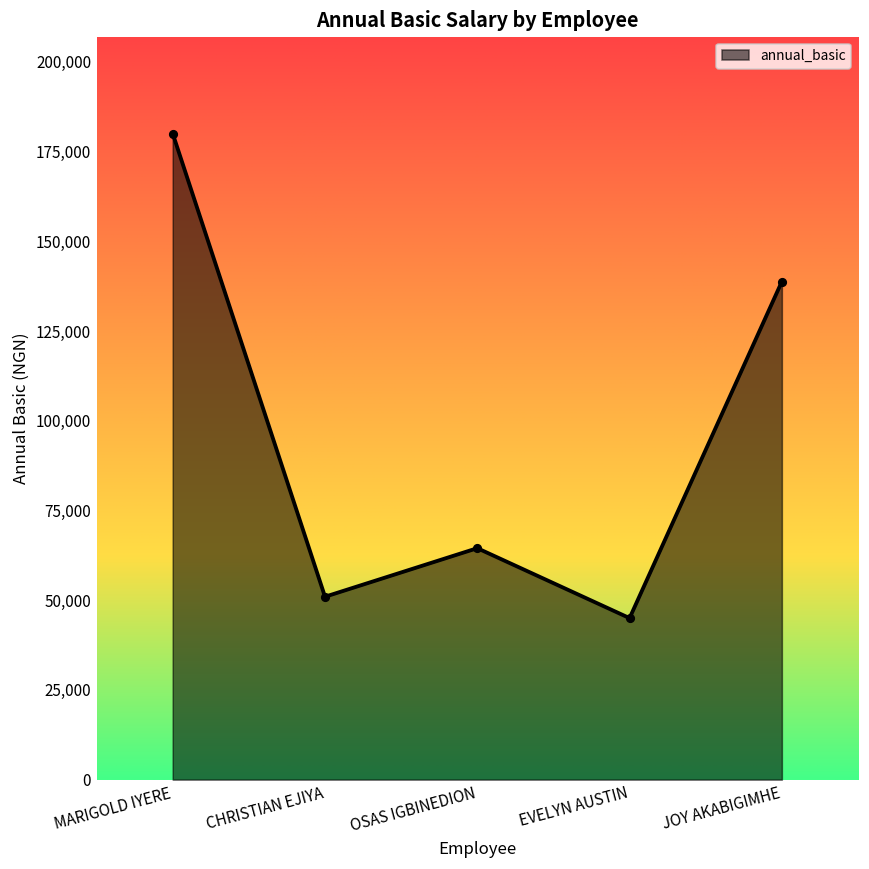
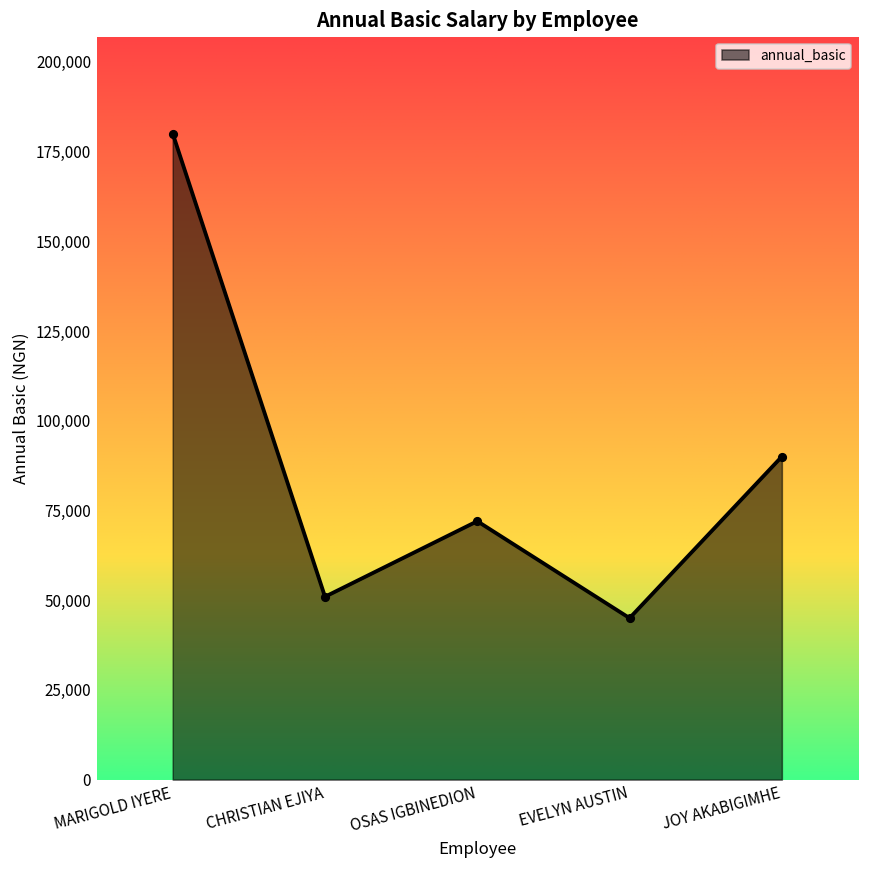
  {
    "MARIGOLD IYERE": "180,000",
    "CHRISTIAN EJIYA": "51,000",
-   "OSAS IGBINEDION": "64,000",
+   "OSAS IGBINEDION": "72,000",
    "EVELYN AUSTIN": "45,000",
-   "JOY AKABIGIMHE": "139,000"
+   "JOY AKABIGIMHE": "90,000"
  }
